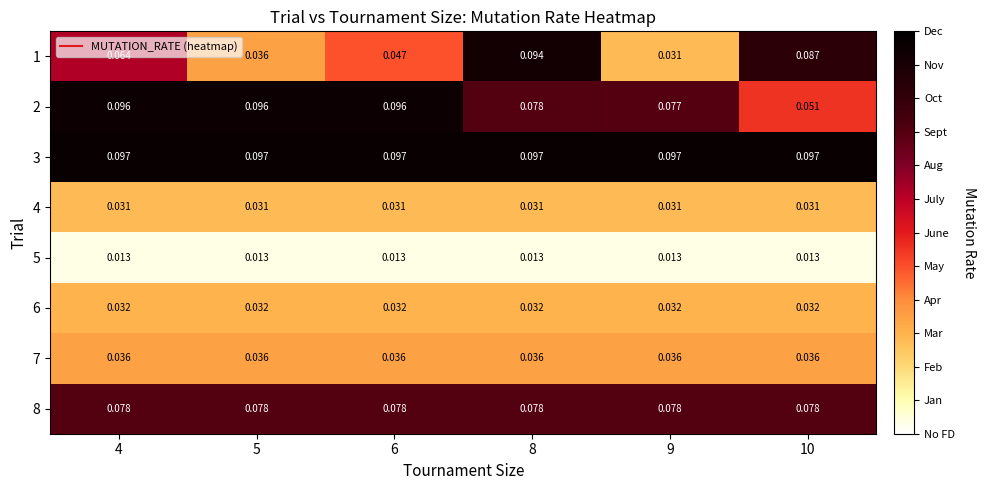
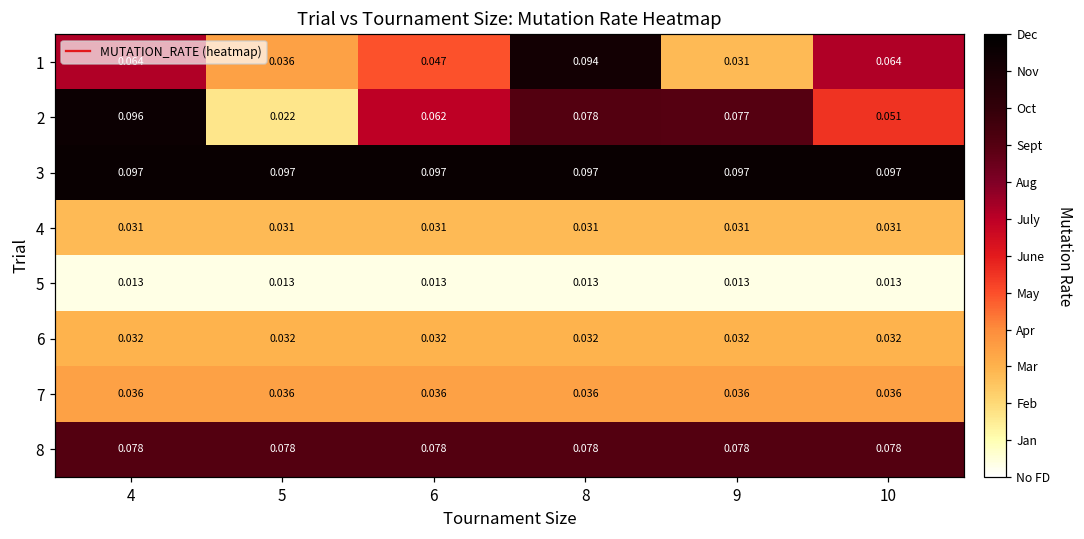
  {
    "1": {
      "5": 0.036,
      "6": 0.047,
      "8": 0.094,
      "9": 0.031,
-     "10": 0.087
+     "10": 0.064
    },
    "2": {
      "4": 0.096,
-     "5": 0.096,
-     "6": 0.096,
+     "5": 0.022,
+     "6": 0.062,
      "8": 0.078,
      "9": 0.077,
      "10": 0.051
    },
    "3": {
      "4": 0.097,
      "5": 0.097,
      "6": 0.097,
      "8": 0.097,
      "9": 0.097,
      "10": 0.097
    },
    "4": {
      "4": 0.031,
      "5": 0.031,
      "6": 0.031,
      "8": 0.031,
      "9": 0.031,
      "10": 0.031
    },
    "5": {
      "4": 0.013,
      "5": 0.013,
      "6": 0.013,
      "8": 0.013,
      "9": 0.013,
      "10": 0.013
    },
    "6": {
      "4": 0.032,
      "5": 0.032,
      "6": 0.032,
      "8": 0.032,
      "9": 0.032,
      "10": 0.032
    },
    "7": {
      "4": 0.036,
      "5": 0.036,
      "6": 0.036,
      "8": 0.036,
      "9": 0.036,
      "10": 0.036
    },
    "8": {
      "4": 0.078,
      "5": 0.078,
      "6": 0.078,
      "8": 0.078,
      "9": 0.078,
      "10": 0.078
    }
  }
